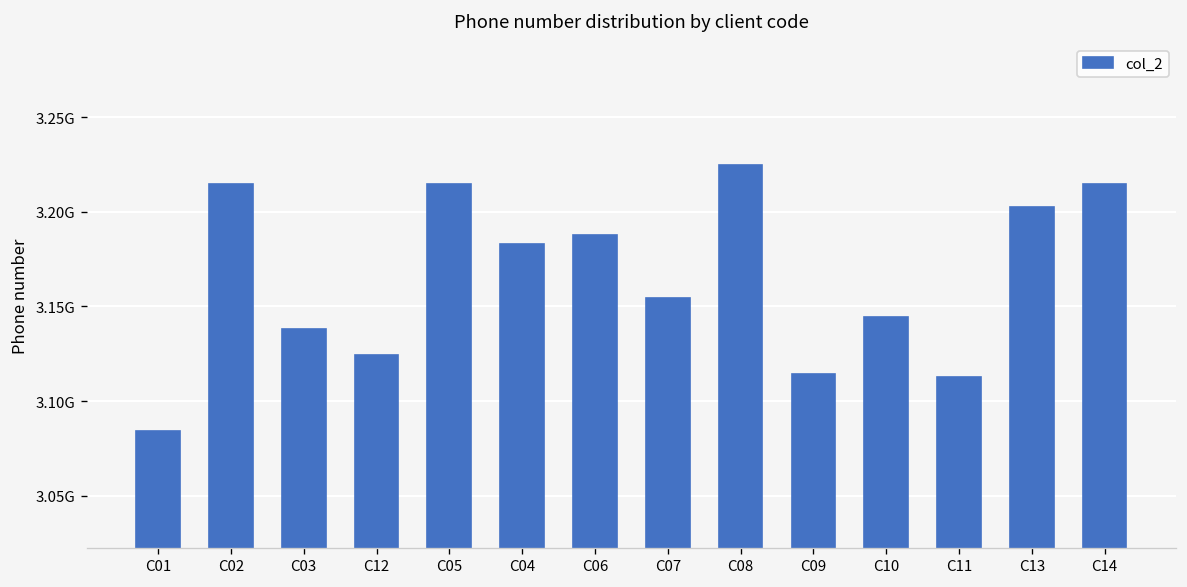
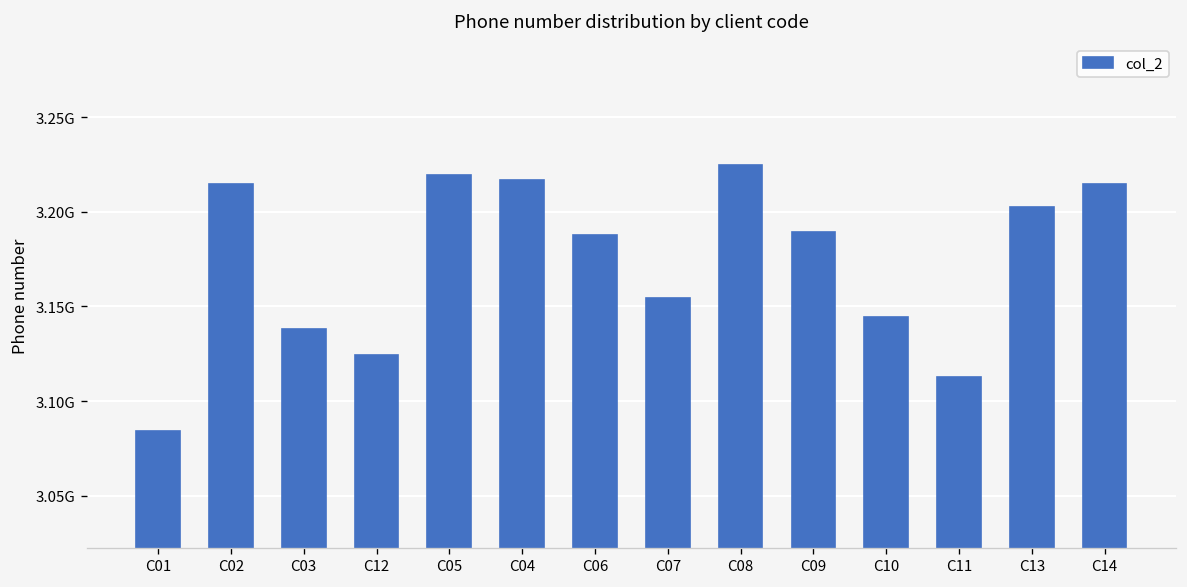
  {
    "C01": 3084000000,
    "C02": 3215000000,
    "C03": 3138000000,
    "C12": 3125000000,
-   "C05": 3215000000,
-   "C04": 3183000000,
+   "C05": 3220000000,
+   "C04": 3217000000,
    "C06": 3188000000,
    "C07": 3155000000,
    "C08": 3225000000,
-   "C09": 3115000000,
+   "C09": 3190000000,
    "C10": 3145000000,
    "C11": 3113000000,
    "C13": 3203000000,
    "C14": 3215000000
  }
